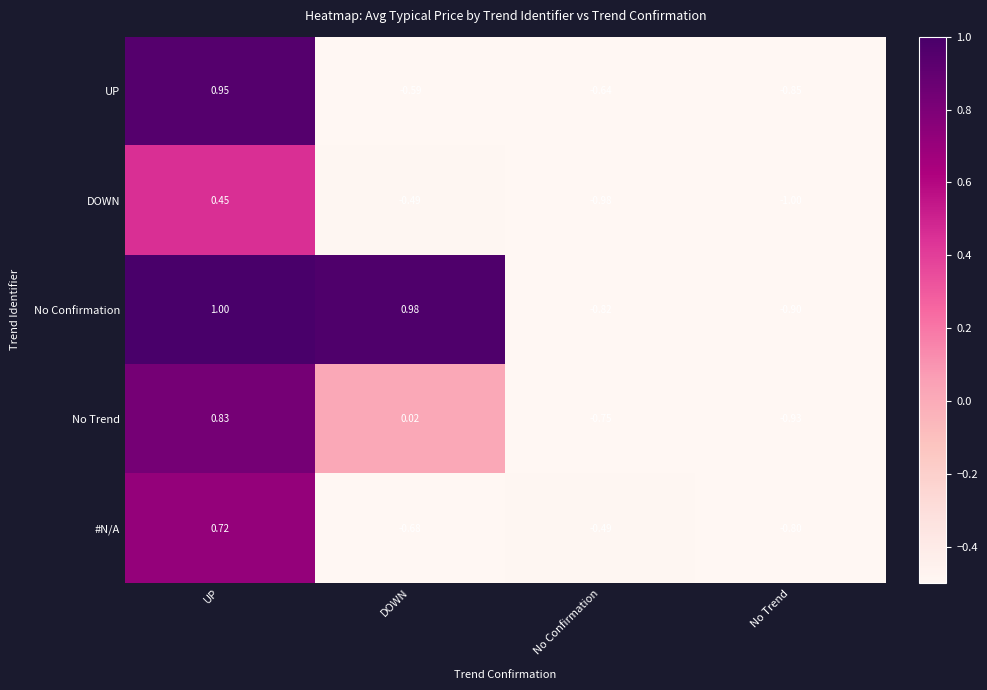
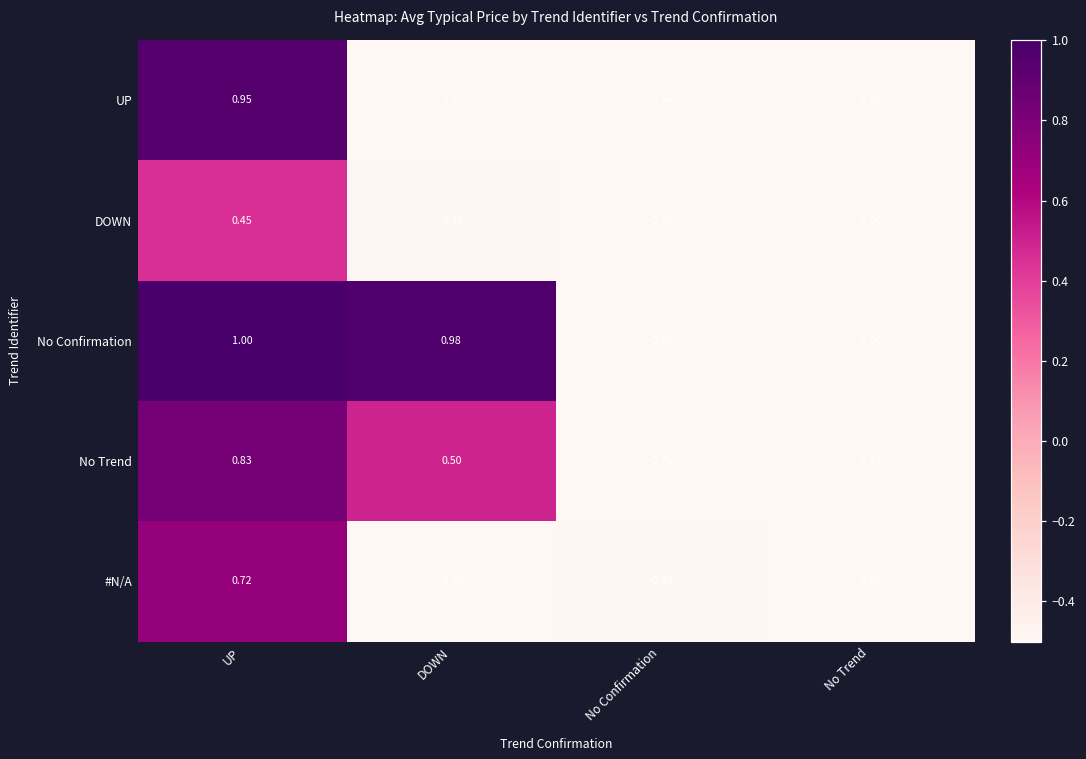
  {
    "UP": {
      "UP": 0.95
    },
    "DOWN": {
      "UP": 0.45
    },
    "No Confirmation": {
      "UP": 1.00,
      "DOWN": 0.98
    },
    "No Trend": {
      "UP": 0.83,
-     "DOWN": 0.02
+     "DOWN": 0.50
    },
    "#N/A": {
      "UP": 0.72
    }
  }
